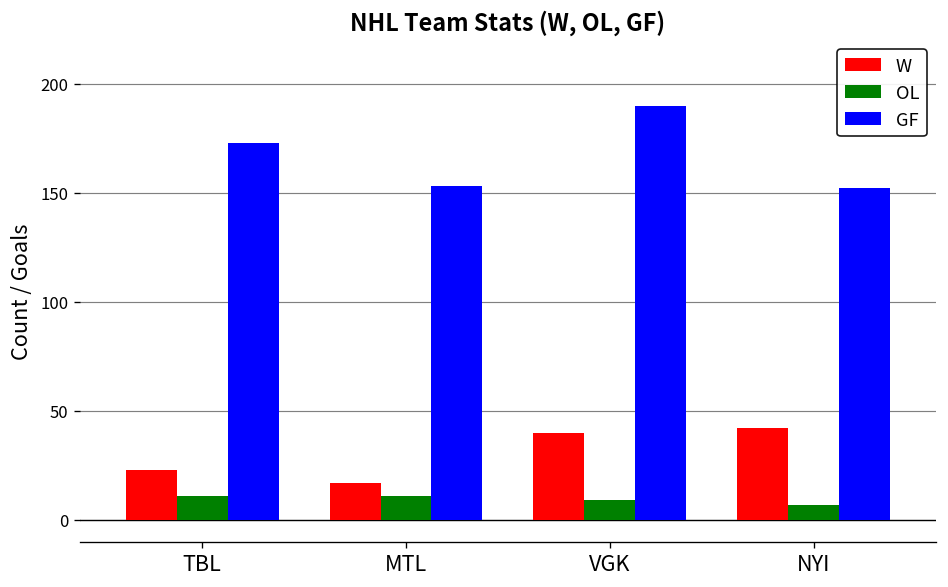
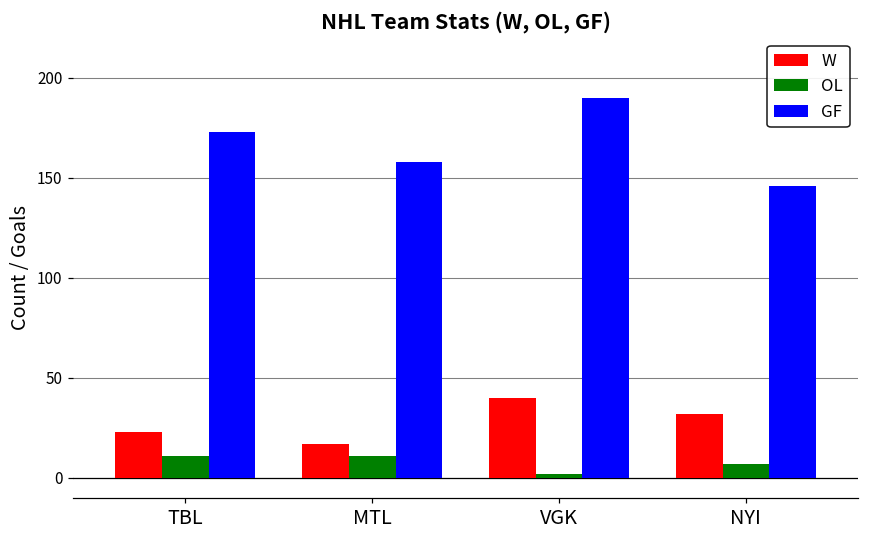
  {
    "W": {
      "TBL": 23,
      "MTL": 17,
      "VGK": 40,
-     "NYI": 42
+     "NYI": 32
    },
    "OL": {
      "TBL": 11,
      "MTL": 11,
-     "VGK": 9,
+     "VGK": 2,
      "NYI": 7
    },
    "GF": {
      "TBL": 173,
-     "MTL": 153,
+     "MTL": 158,
      "VGK": 190,
-     "NYI": 152
+     "NYI": 146
    }
  }
